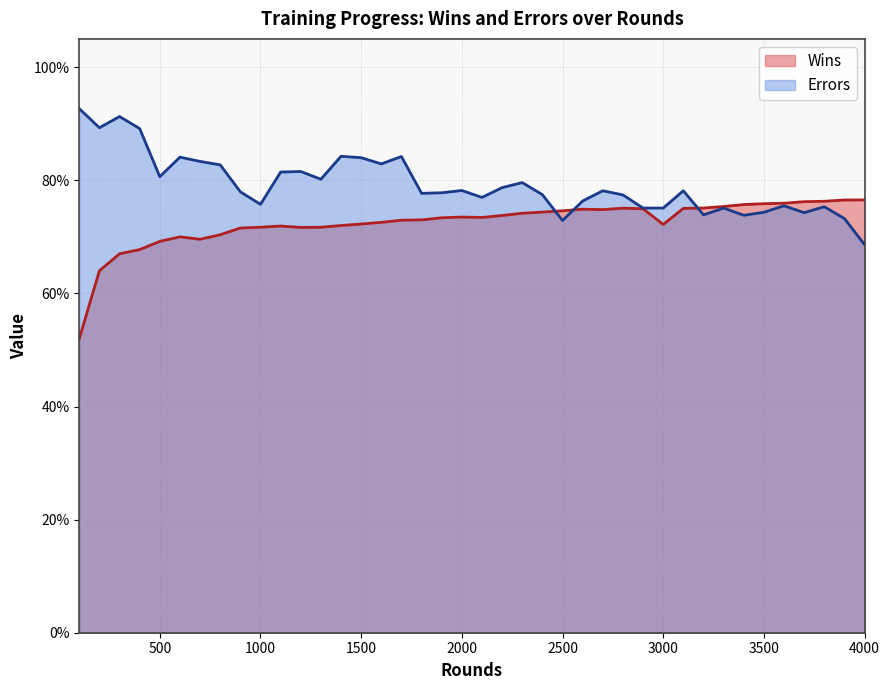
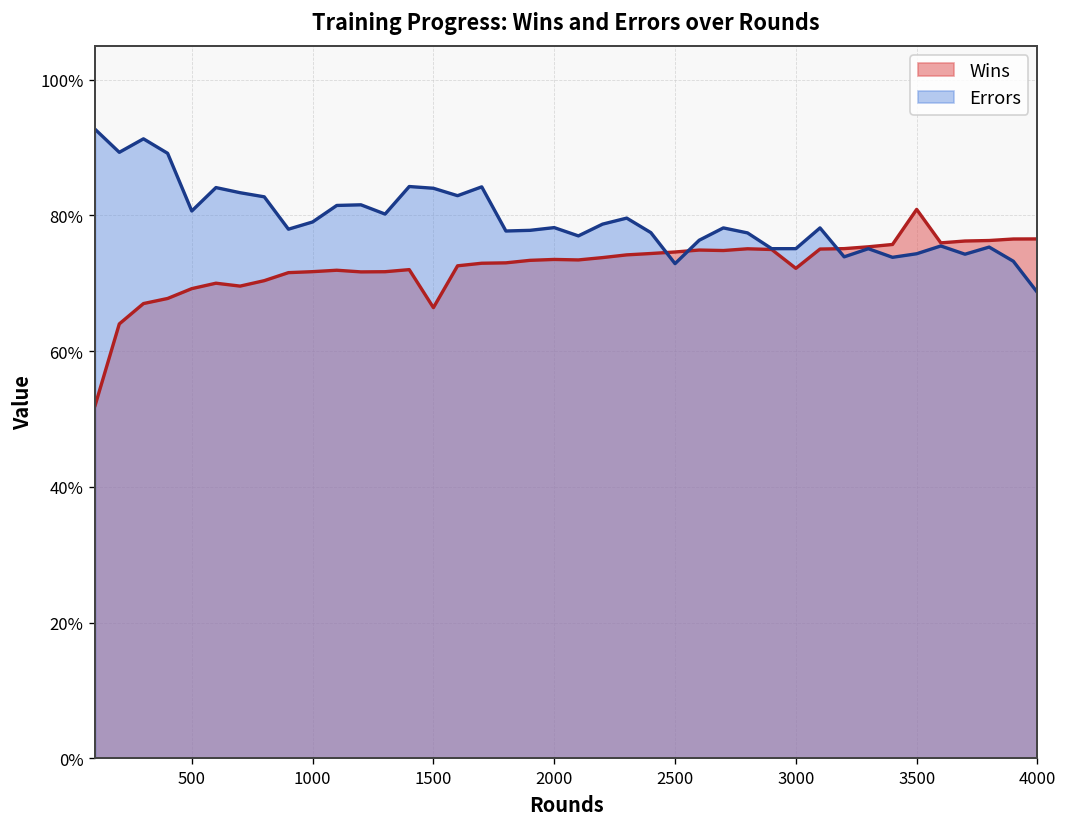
  {
    "Wins": {
      "500": "69%",
      "1000": "72%",
-     "1500": "72%",
+     "1500": "66%",
      "2000": "74%",
      "2500": "75%",
      "3000": "72%",
-     "3500": "76%",
+     "3500": "81%",
      "4000": "77%"
    },
    "Errors": {
      "500": "81%",
-     "1000": "76%",
+     "1000": "79%",
      "1500": "84%",
      "2000": "78%",
      "2500": "73%",
      "3000": "75%",
      "3500": "74%",
      "4000": "69%"
    }
  }
